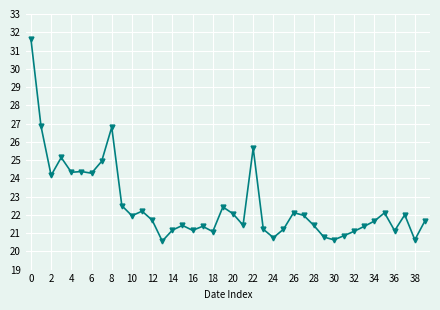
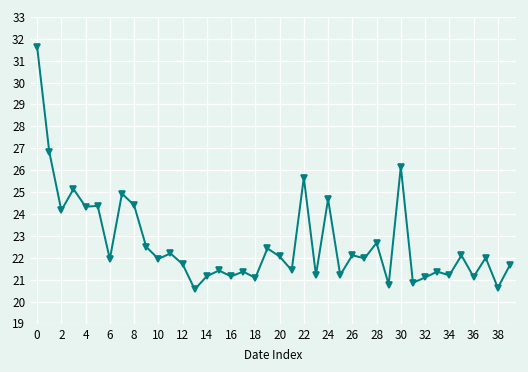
  {
    "0": 31.6,
    "2": 24.2,
    "4": 24.3,
-   "6": 24.3,
-   "8": 26.8,
+   "6": 21.9,
+   "8": 24.4,
    "10": 22.0,
    "12": 21.7,
    "14": 21.2,
    "16": 21.2,
    "18": 21.1,
    "20": 22.1,
    "22": 25.7,
-   "24": 20.8,
+   "24": 24.7,
    "26": 22.1,
-   "28": 21.4,
-   "30": 20.6,
+   "28": 22.7,
+   "30": 26.2,
    "32": 21.1,
-   "34": 21.7,
+   "34": 21.2,
    "36": 21.1,
    "38": 20.6
  }
